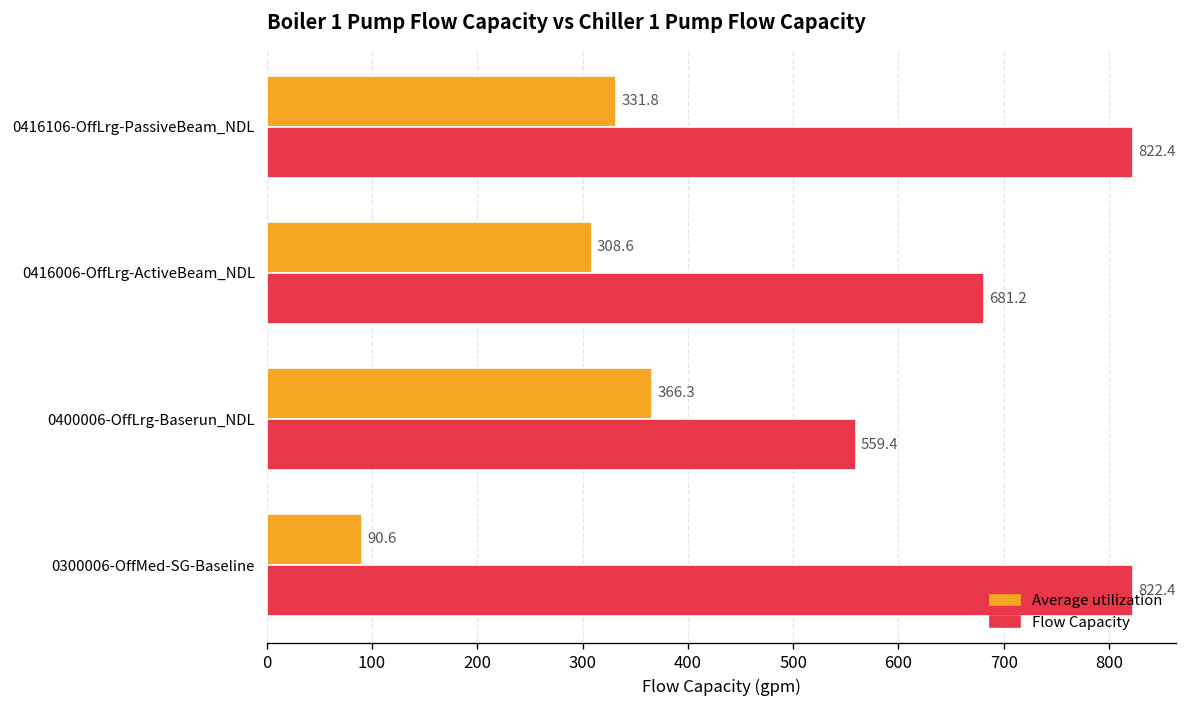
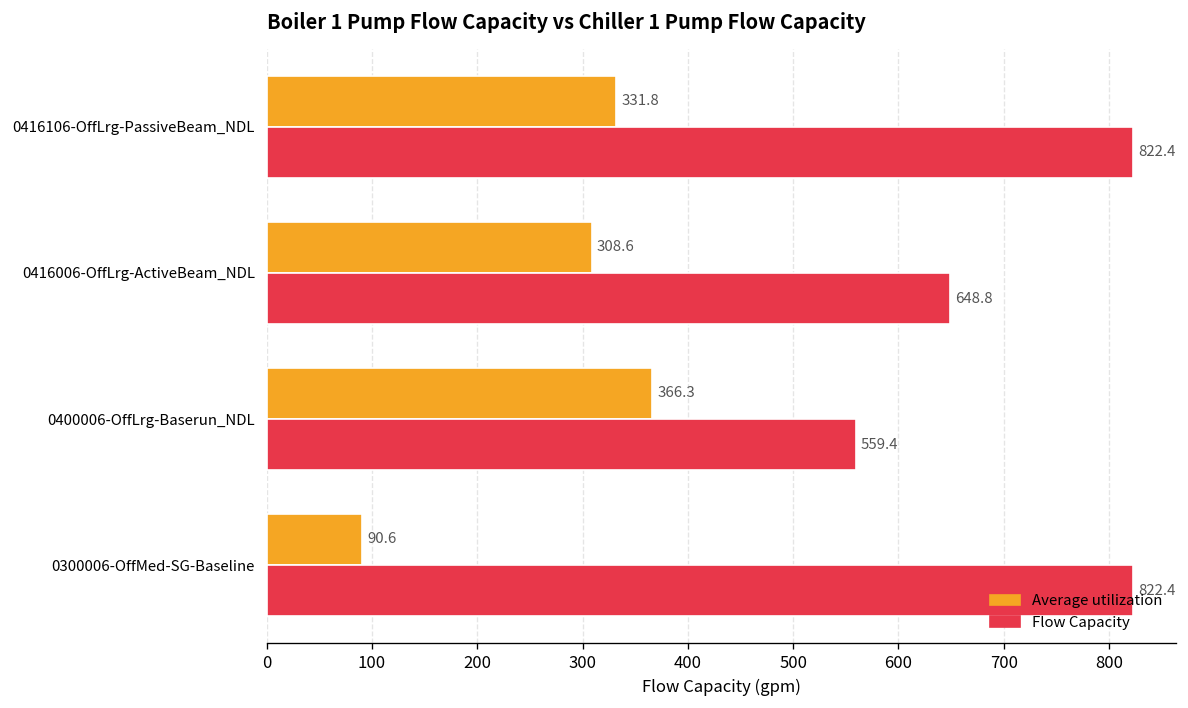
  {
    "Average utilization": {
      "0416106-OffLrg-PassiveBeam_NDL": 331.8,
      "0416006-OffLrg-ActiveBeam_NDL": 308.6,
      "0400006-OffLrg-Baserun_NDL": 366.3,
      "0300006-OffMed-SG-Baseline": 90.6
    },
    "Flow Capacity": {
      "0416106-OffLrg-PassiveBeam_NDL": 822.4,
-     "0416006-OffLrg-ActiveBeam_NDL": 681.2,
+     "0416006-OffLrg-ActiveBeam_NDL": 648.8,
      "0400006-OffLrg-Baserun_NDL": 559.4,
      "0300006-OffMed-SG-Baseline": 822.4
    }
  }
